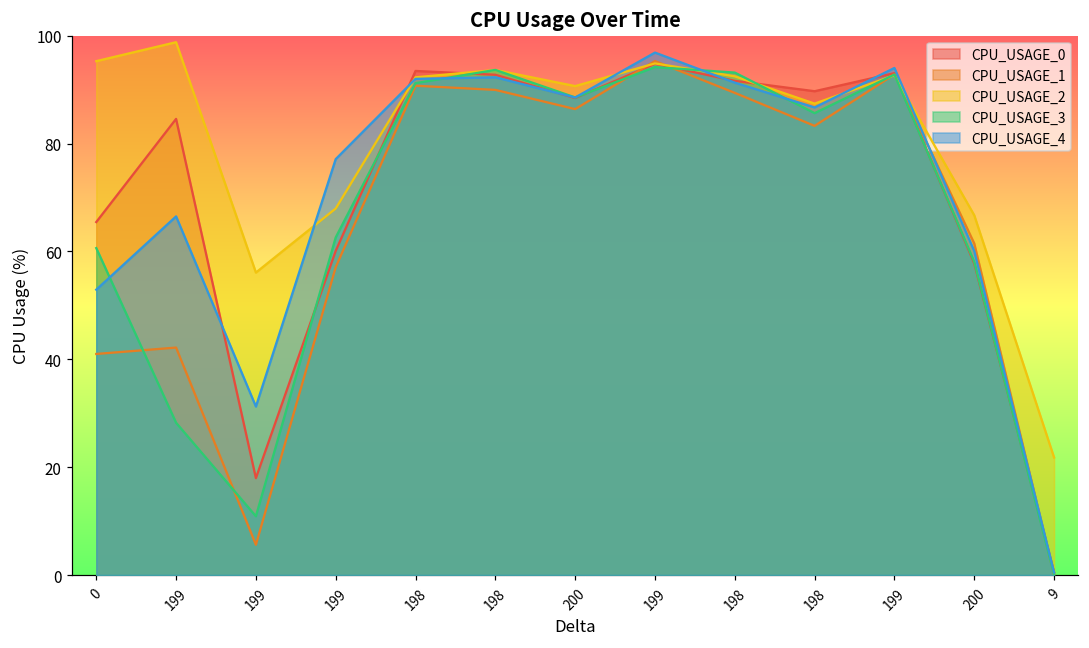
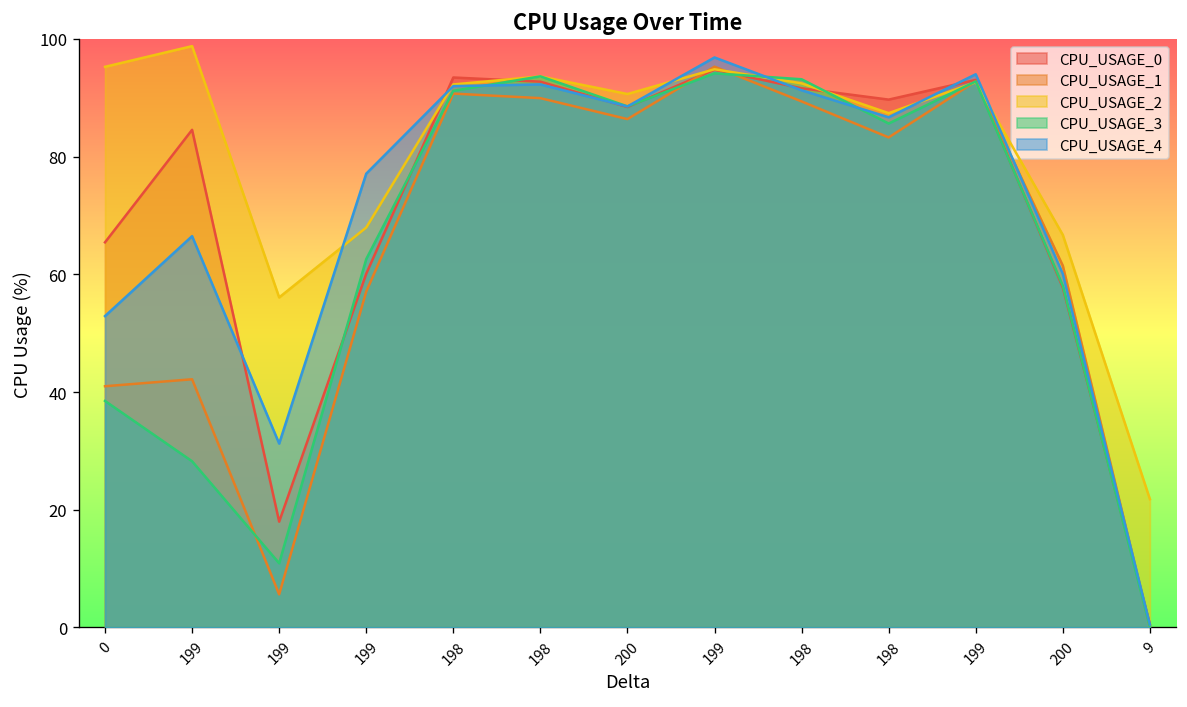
  {
    "CPU_USAGE_3": {
-     "0": 61
+     "0": 38
    },
    "CPU_USAGE_4": {
      "0": 53
    }
  }
